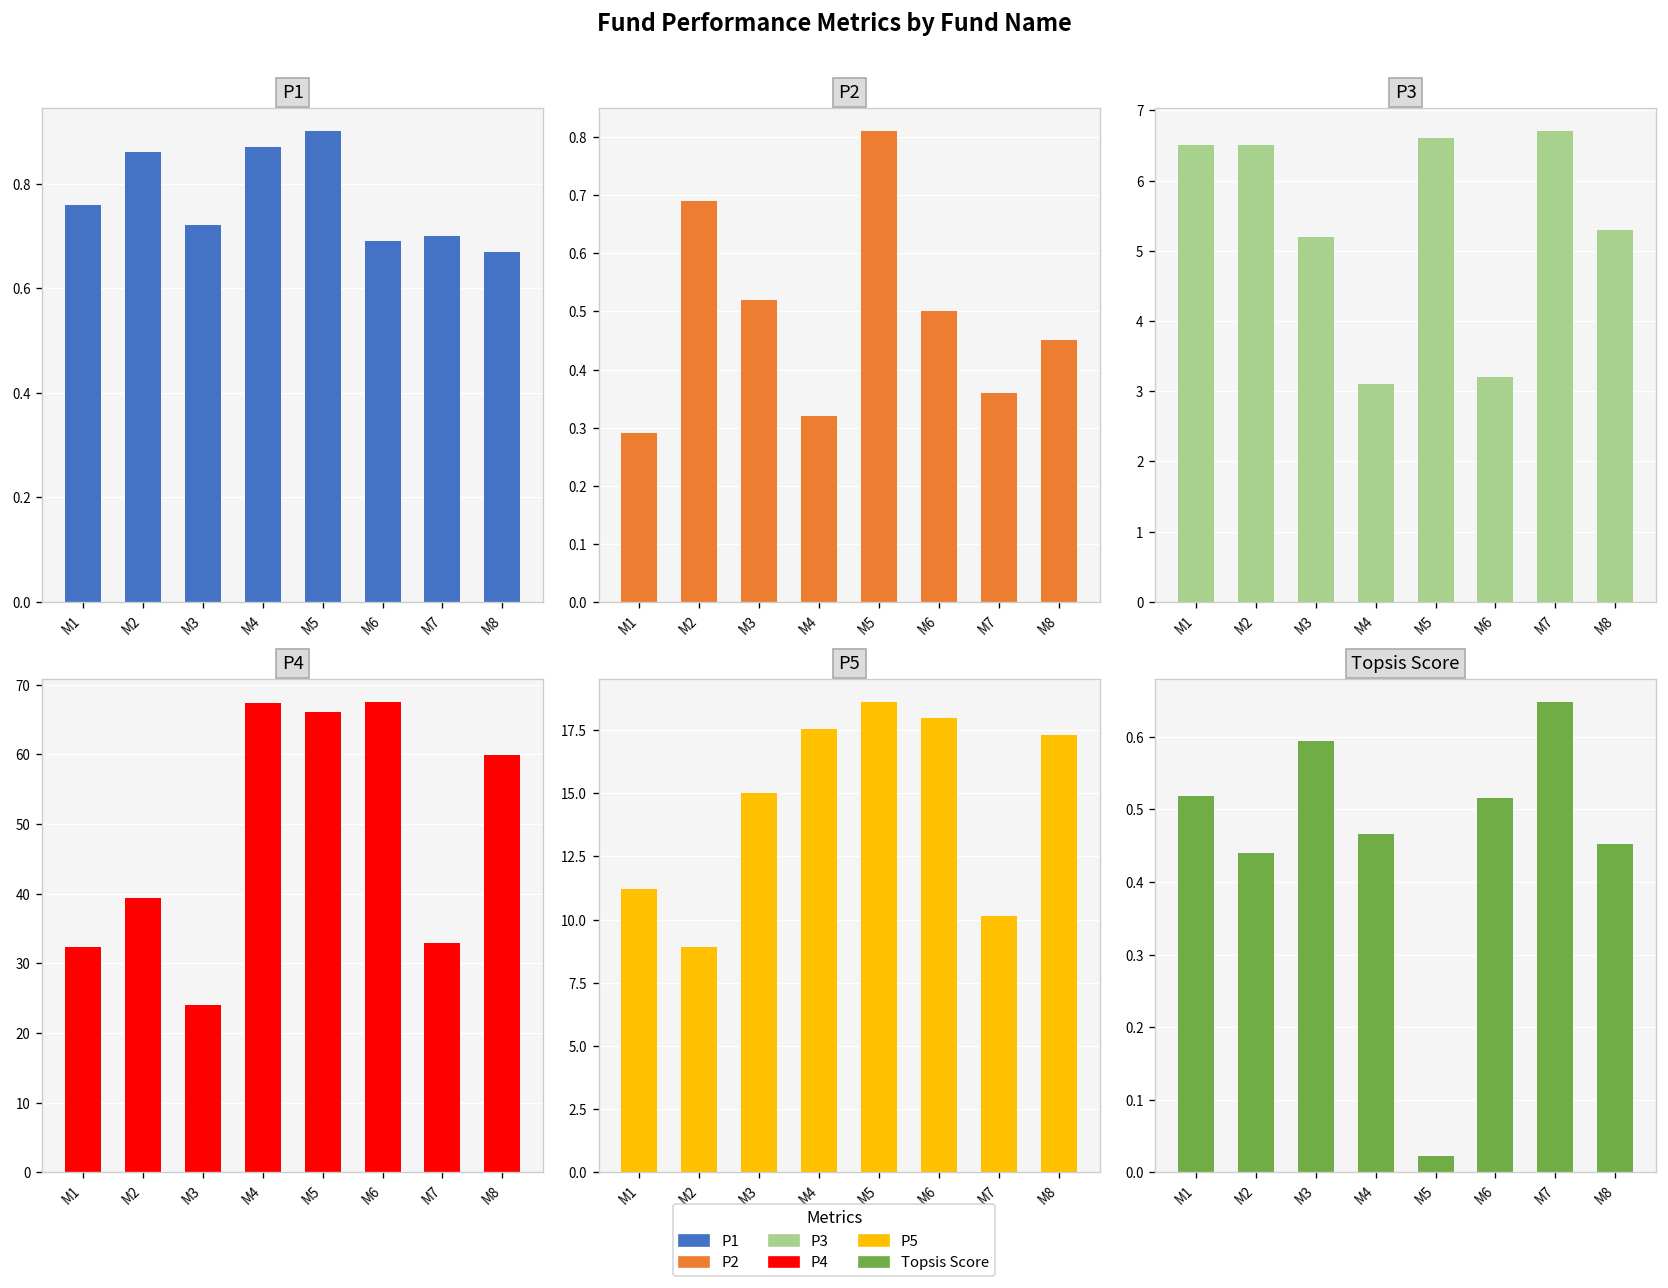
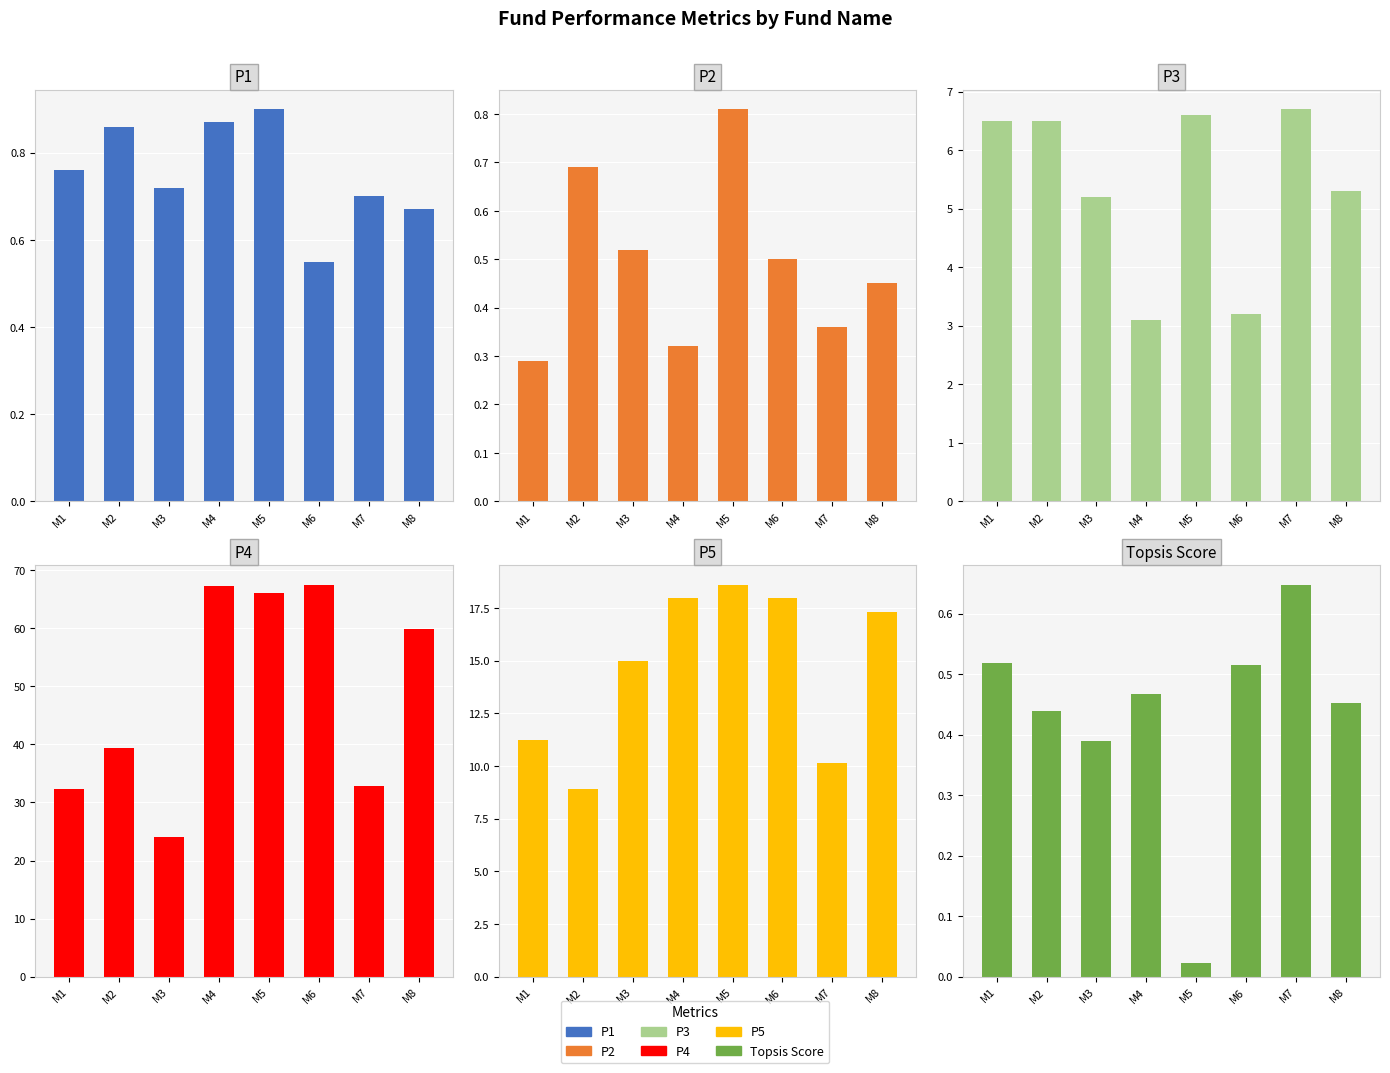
  {
    "P1": {
      "M1": 0.76,
      "M2": 0.86,
      "M3": 0.72,
      "M4": 0.87,
      "M5": 0.90,
-     "M6": 0.69,
+     "M6": 0.55,
      "M7": 0.70,
      "M8": 0.67
    },
    "P2": {
      "M1": 0.29,
      "M2": 0.69,
      "M3": 0.52,
      "M4": 0.32,
      "M5": 0.81,
      "M6": 0.50,
      "M7": 0.36,
      "M8": 0.45
    },
    "P3": {
      "M1": 6.5,
      "M2": 6.5,
      "M3": 5.2,
      "M4": 3.1,
      "M5": 6.6,
      "M6": 3.2,
      "M7": 6.7,
      "M8": 5.3
    },
    "P4": {
      "M1": 32,
      "M2": 39,
      "M3": 24,
      "M4": 67,
      "M5": 66,
      "M6": 68,
      "M7": 33,
      "M8": 60
    },
    "P5": {
      "M1": 11.2,
      "M2": 8.9,
      "M3": 15.0,
-     "M4": 17.5,
+     "M4": 18.0,
      "M5": 18.6,
      "M6": 18.0,
      "M7": 10.1,
      "M8": 17.3
    },
    "Topsis Score": {
      "M1": 0.52,
      "M2": 0.44,
-     "M3": 0.59,
+     "M3": 0.39,
      "M4": 0.47,
      "M5": 0.02,
      "M6": 0.52,
      "M7": 0.65,
      "M8": 0.45
    }
  }
